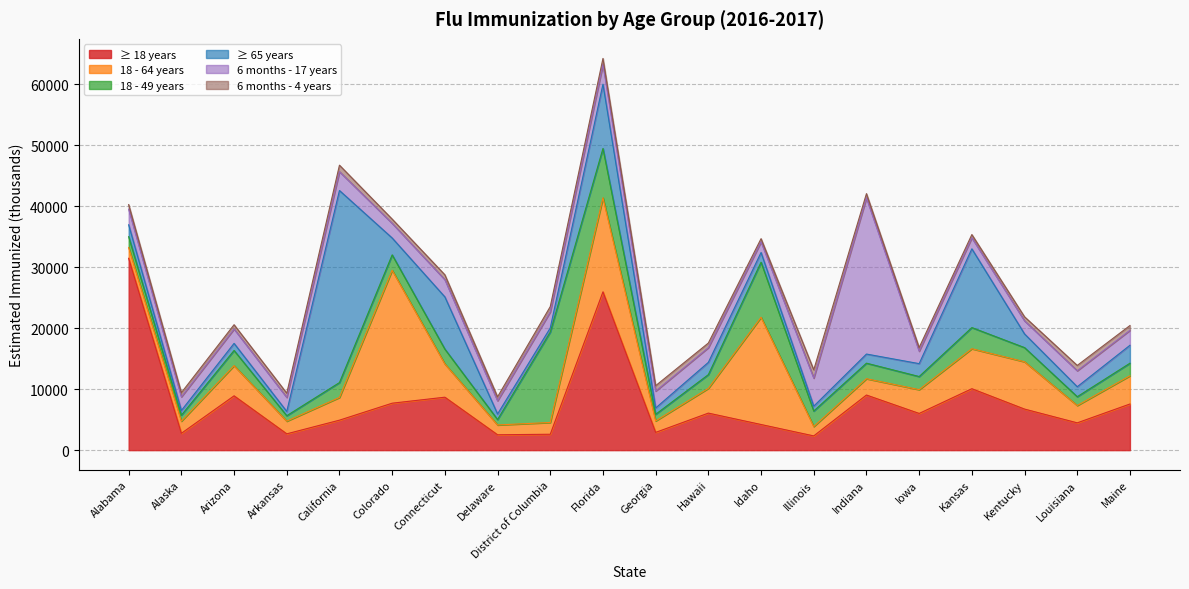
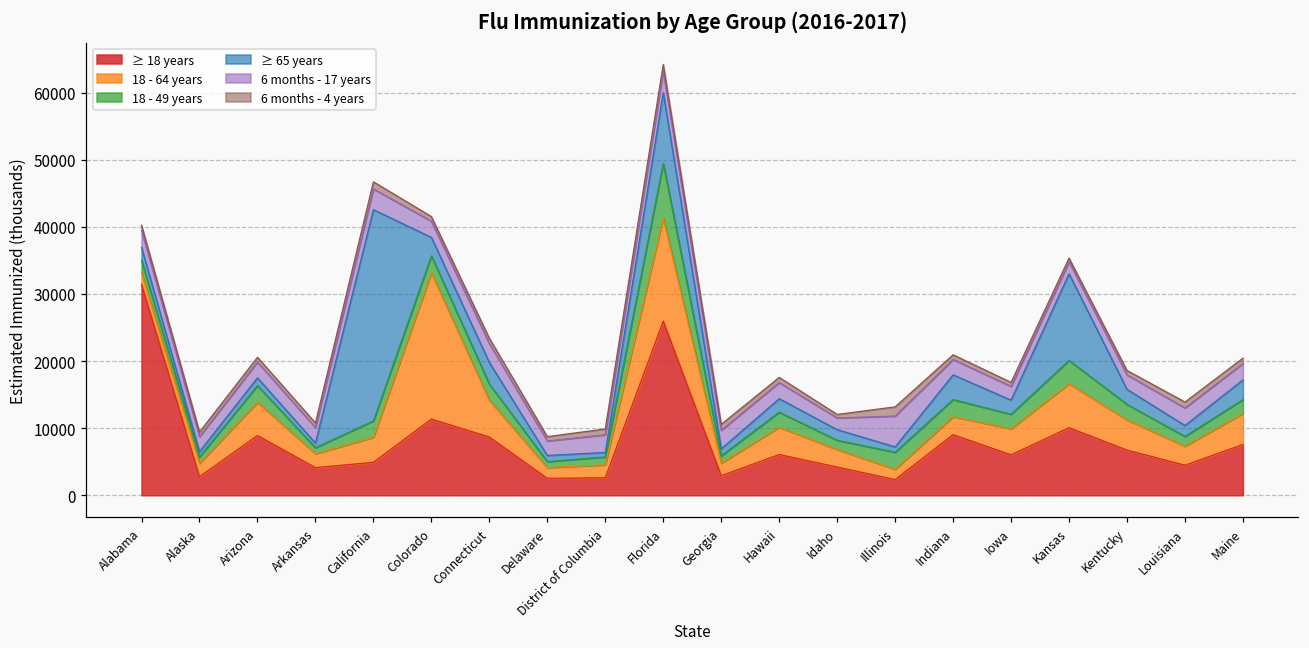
  {
    "≥ 18 years": {
      "Alabama": 31000,
      "Alaska": 3000,
      "Arizona": 9000,
-     "Arkansas": 3000,
+     "Arkansas": 4000,
      "California": 5000,
-     "Colorado": 8000,
+     "Colorado": 11000,
      "Connecticut": 9000,
      "Delaware": 3000,
      "District of Columbia": 3000,
      "Florida": 26000,
      "Georgia": 3000,
      "Hawaii": 6000,
      "Idaho": 4000,
      "Illinois": 2000,
      "Indiana": 9000,
      "Iowa": 6000,
      "Kansas": 10000,
      "Kentucky": 7000,
      "Louisiana": 4000,
      "Maine": 8000
    },
    "18 - 64 years": {
      "Alabama": 2000,
      "Alaska": 2000,
      "Arizona": 5000,
      "Arkansas": 2000,
      "California": 4000,
      "Colorado": 22000,
      "Connecticut": 5000,
      "Delaware": 2000,
      "District of Columbia": 2000,
      "Florida": 15000,
      "Georgia": 2000,
      "Hawaii": 4000,
-     "Idaho": 18000,
+     "Idaho": 3000,
      "Illinois": 2000,
      "Indiana": 3000,
      "Iowa": 4000,
      "Kansas": 7000,
-     "Kentucky": 8000,
+     "Kentucky": 4000,
      "Louisiana": 3000,
      "Maine": 5000
    },
    "18 - 49 years": {
      "Alabama": 2000,
      "Alaska": 1000,
      "Arizona": 2000,
      "Arkansas": 1000,
      "California": 2000,
      "Colorado": 3000,
      "Connecticut": 2000,
      "Delaware": 1000,
-     "District of Columbia": 15000,
+     "District of Columbia": 1000,
      "Florida": 8000,
      "Georgia": 1000,
      "Hawaii": 2000,
-     "Idaho": 9000,
+     "Idaho": 1000,
      "Illinois": 3000,
      "Indiana": 3000,
      "Iowa": 2000,
      "Kansas": 3000,
      "Kentucky": 2000,
      "Louisiana": 1000,
      "Maine": 2000
    },
    "≥ 65 years": {
      "Alabama": 2000,
      "Alaska": 1000,
      "Arizona": 1000,
      "Arkansas": 1000,
      "California": 31000,
      "Colorado": 3000,
-     "Connecticut": 9000,
+     "Connecticut": 3000,
      "Delaware": 1000,
      "District of Columbia": 1000,
      "Florida": 11000,
      "Georgia": 1000,
      "Hawaii": 2000,
      "Idaho": 2000,
      "Illinois": 1000,
-     "Indiana": 1000,
+     "Indiana": 4000,
      "Iowa": 2000,
      "Kansas": 13000,
      "Kentucky": 2000,
      "Louisiana": 2000,
      "Maine": 3000
    },
    "6 months - 17 years": {
      "Alabama": 3000,
      "Alaska": 2000,
      "Arizona": 2000,
      "Arkansas": 2000,
      "California": 3000,
      "Colorado": 2000,
      "Connecticut": 3000,
      "Delaware": 2000,
      "District of Columbia": 3000,
      "Florida": 3000,
      "Georgia": 3000,
      "Hawaii": 2000,
      "Idaho": 2000,
      "Illinois": 5000,
-     "Indiana": 26000,
+     "Indiana": 2000,
      "Iowa": 2000,
      "Kansas": 2000,
      "Kentucky": 2000,
      "Louisiana": 3000,
      "Maine": 2000
    },
    "6 months - 4 years": {
      "Alabama": 1000,
      "Alaska": 1000,
      "Arizona": 1000,
      "Arkansas": 1000,
      "California": 1000,
      "Colorado": 1000,
      "Connecticut": 1000,
      "Delaware": 1000,
      "District of Columbia": 1000,
      "Florida": 1000,
      "Georgia": 1000,
      "Hawaii": 1000,
      "Idaho": 1000,
      "Illinois": 1000,
      "Indiana": 1000,
      "Iowa": 1000,
      "Kansas": 1000,
      "Kentucky": 1000,
      "Louisiana": 1000,
      "Maine": 1000
    }
  }
